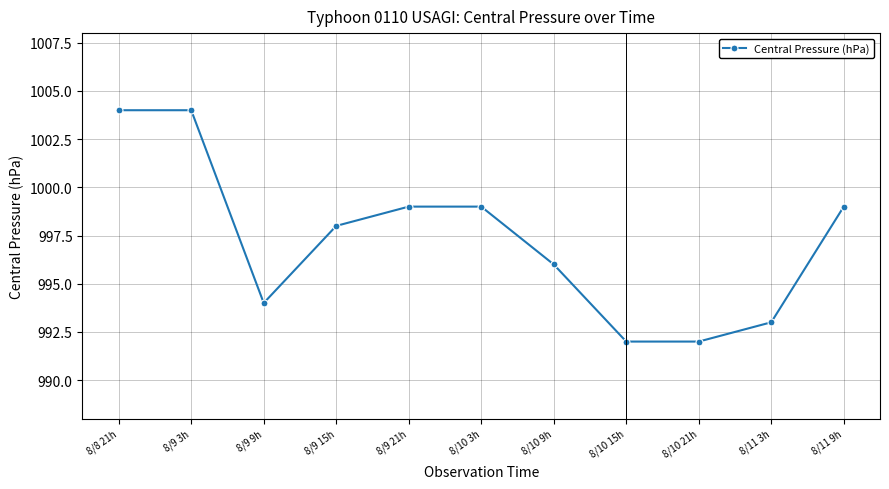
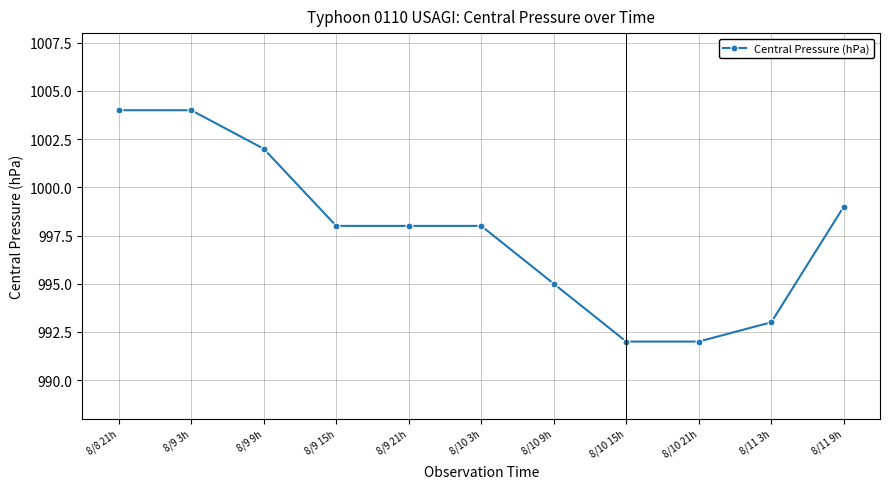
  {
    "8/8 21h": 1004,
    "8/9 3h": 1004,
-   "8/9 9h": 994,
+   "8/9 9h": 1002,
    "8/9 15h": 998,
-   "8/9 21h": 999,
-   "8/10 3h": 999,
-   "8/10 9h": 996,
+   "8/9 21h": 998,
+   "8/10 3h": 998,
+   "8/10 9h": 995,
    "8/10 15h": 992,
    "8/10 21h": 992,
    "8/11 3h": 993,
    "8/11 9h": 999
  }
